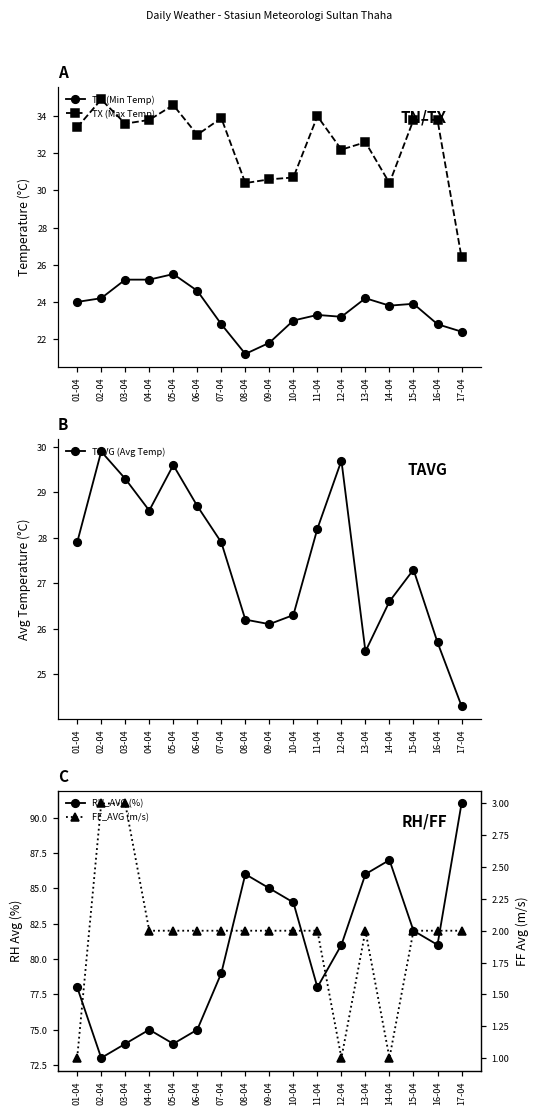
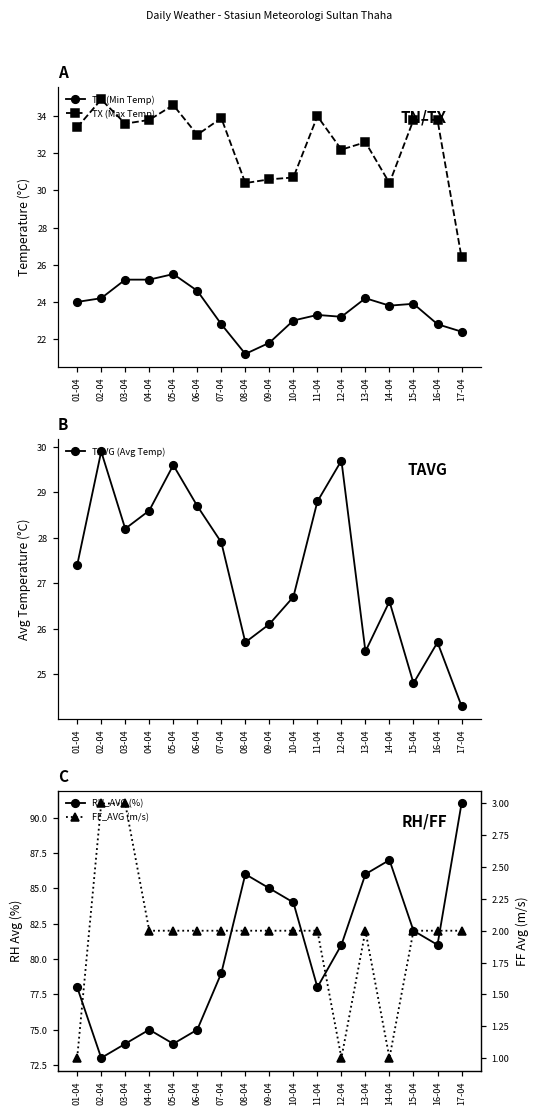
  {
    "B": {
-     "01-04": 27.9,
+     "01-04": 27.4,
      "02-04": 29.9,
-     "03-04": 29.3,
+     "03-04": 28.2,
      "04-04": 28.6,
      "05-04": 29.6,
      "06-04": 28.7,
      "07-04": 27.9,
-     "08-04": 26.2,
+     "08-04": 25.7,
      "09-04": 26.1,
-     "10-04": 26.3,
-     "11-04": 28.2,
+     "10-04": 26.7,
+     "11-04": 28.8,
      "12-04": 29.7,
      "13-04": 25.5,
      "14-04": 26.6,
-     "15-04": 27.3,
+     "15-04": 24.8,
      "16-04": 25.7,
      "17-04": 24.3
    }
  }
